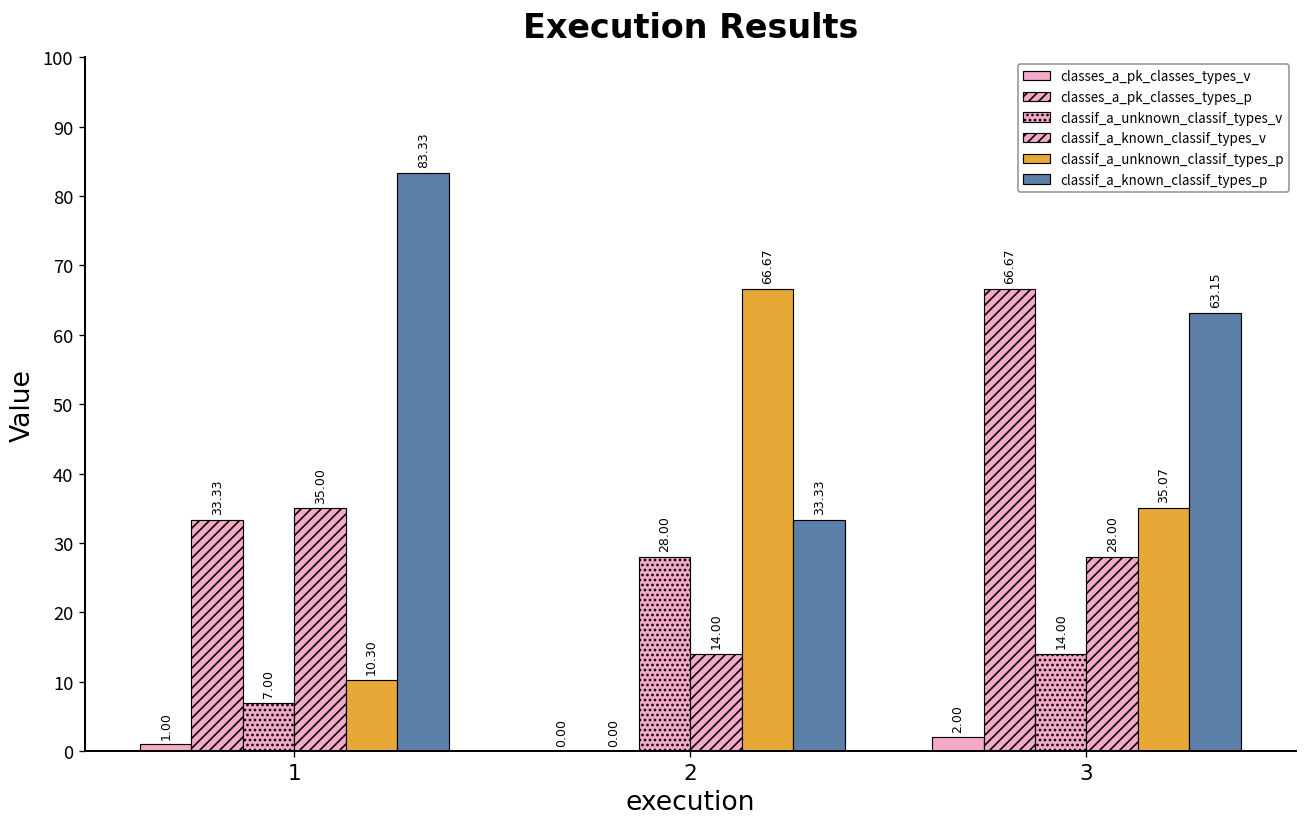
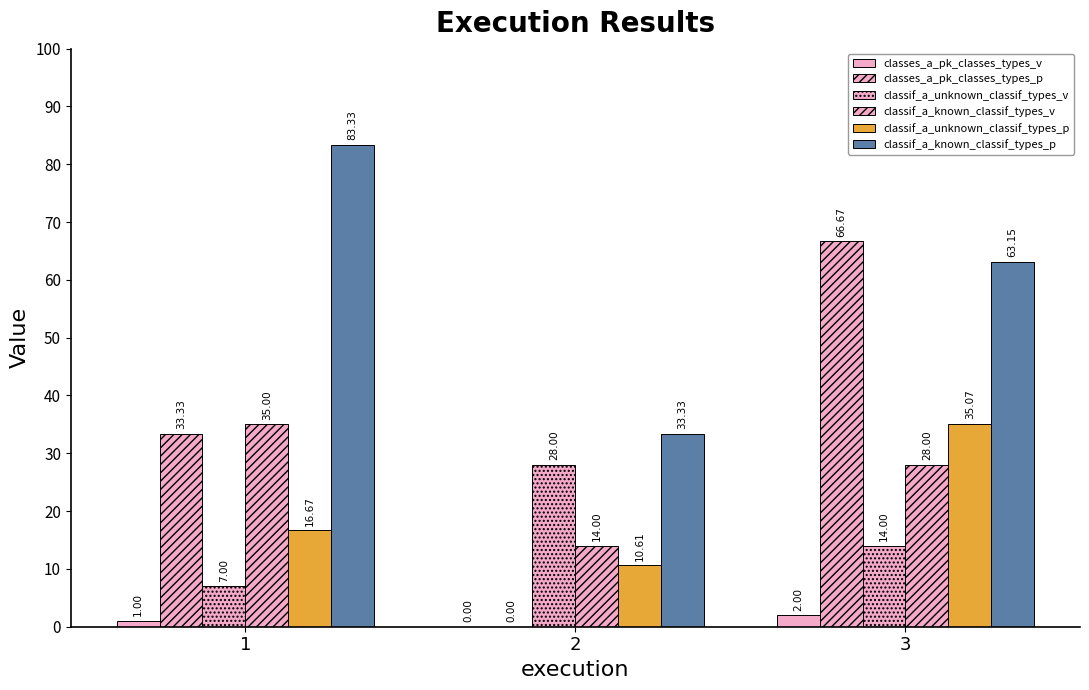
  {
    "classif_a_unknown_classif_types_p": {
-     "1": 10.30,
-     "2": 66.67,
+     "1": 16.67,
+     "2": 10.61,
      "3": 35.07
    },
    "classif_a_known_classif_types_p": {
      "1": 83.33,
      "2": 33.33,
      "3": 63.15
    }
  }
